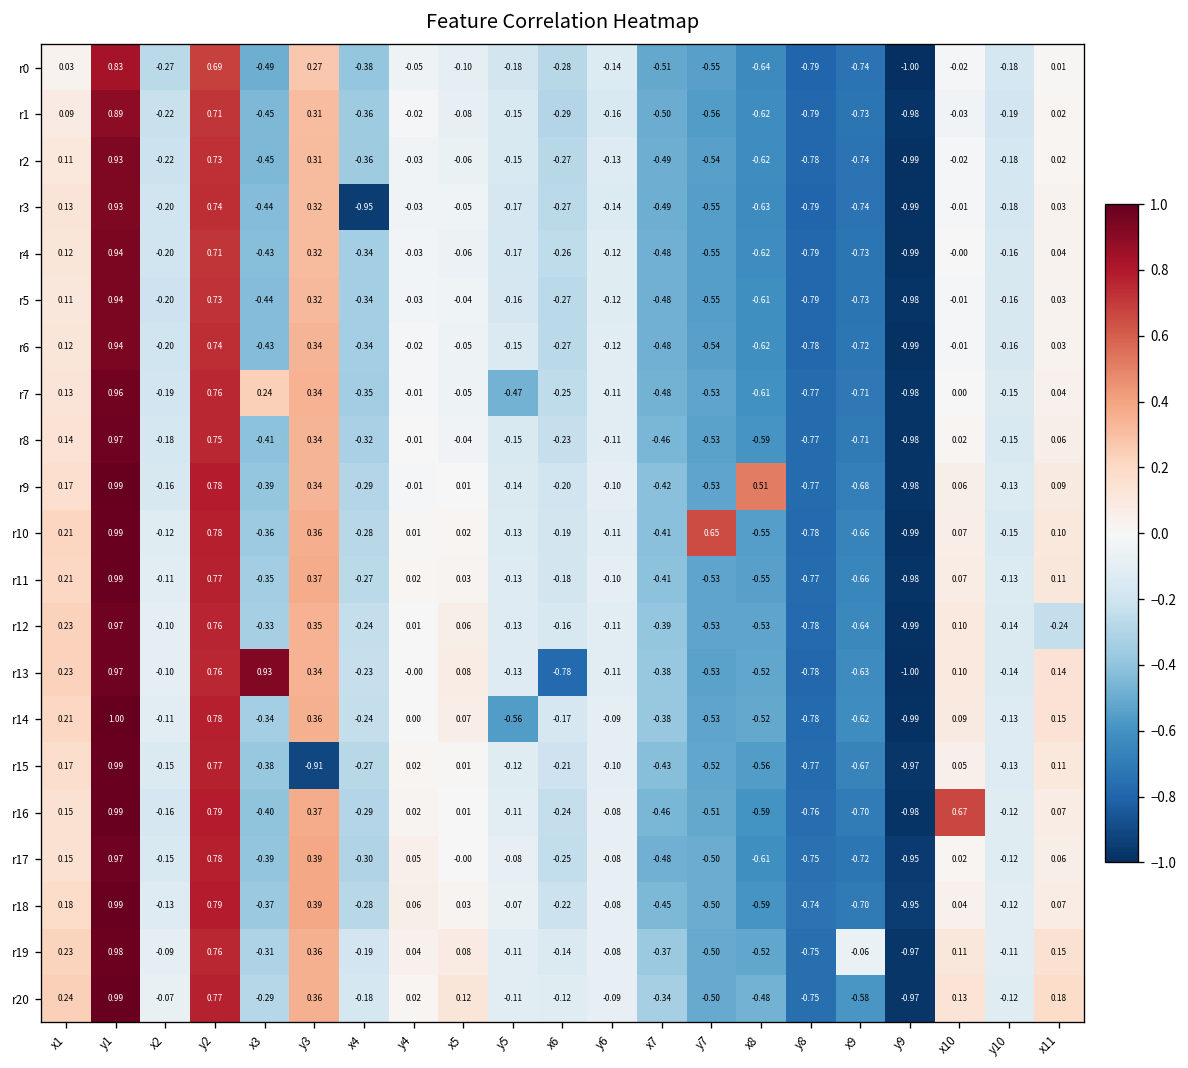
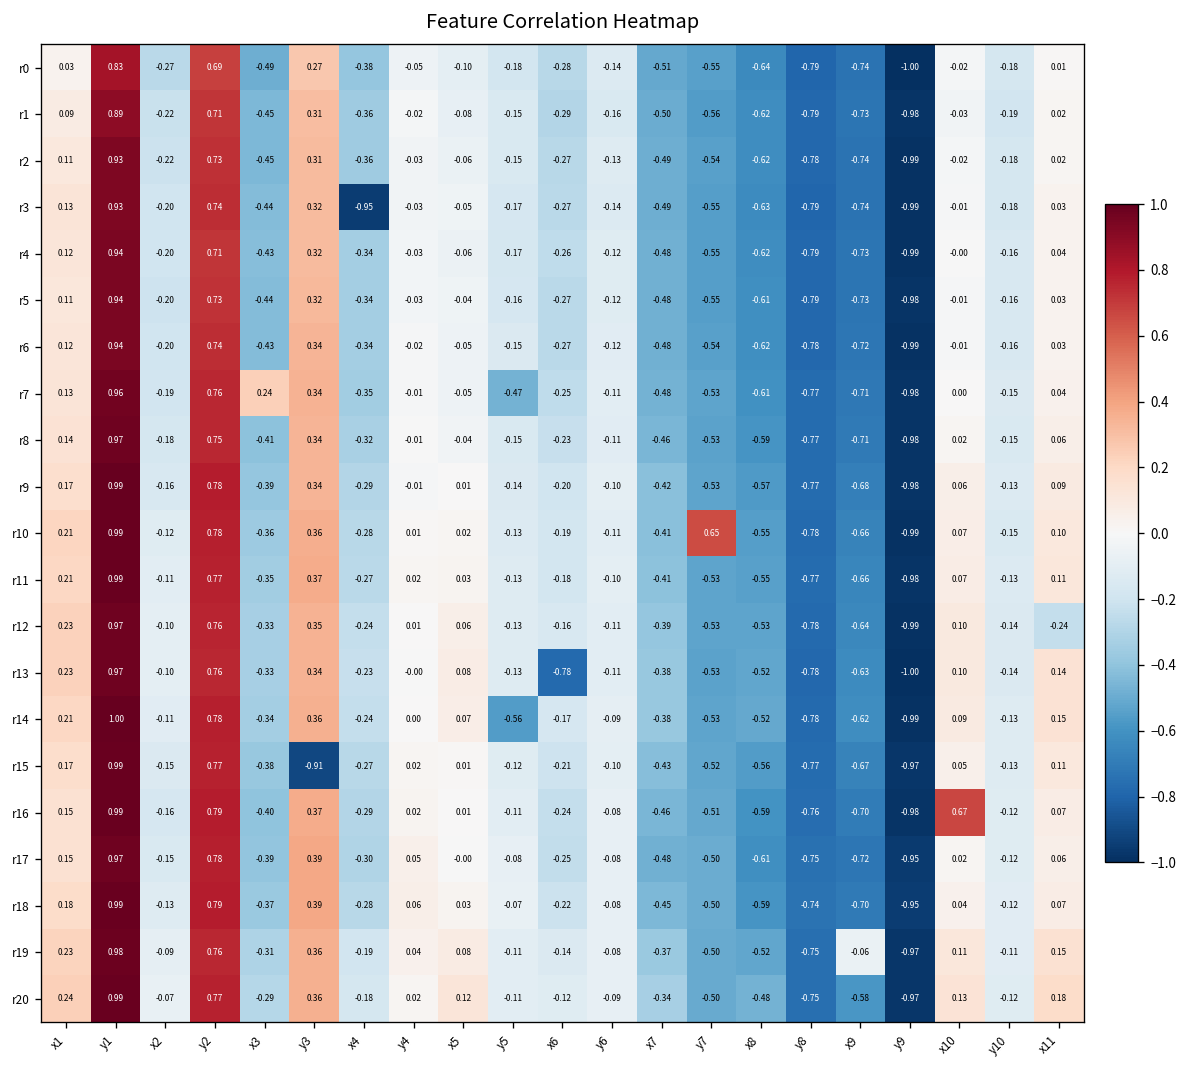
  {
    "r9": {
      "x1": 0.17,
      "y1": 0.99,
      "x2": -0.16,
      "y2": 0.78,
      "x3": -0.39,
      "y3": 0.34,
      "x4": -0.29,
      "y4": -0.01,
      "x5": 0.01,
      "y5": -0.14,
      "x6": -0.20,
      "y6": -0.10,
      "x7": -0.42,
      "y7": -0.53,
-     "x8": 0.51,
+     "x8": -0.57,
      "y8": -0.77,
      "x9": -0.68,
      "y9": -0.98,
      "x10": 0.06,
      "y10": -0.13,
      "x11": 0.09
    },
    "r13": {
      "x1": 0.23,
      "y1": 0.97,
      "x2": -0.10,
      "y2": 0.76,
-     "x3": 0.93,
+     "x3": -0.33,
      "y3": 0.34,
      "x4": -0.23,
      "y4": -0.00,
      "x5": 0.08,
      "y5": -0.13,
      "x6": -0.78,
      "y6": -0.11,
      "x7": -0.38,
      "y7": -0.53,
      "x8": -0.52,
      "y8": -0.78,
      "x9": -0.63,
      "y9": -1.00,
      "x10": 0.10,
      "y10": -0.14,
      "x11": 0.14
    }
  }
